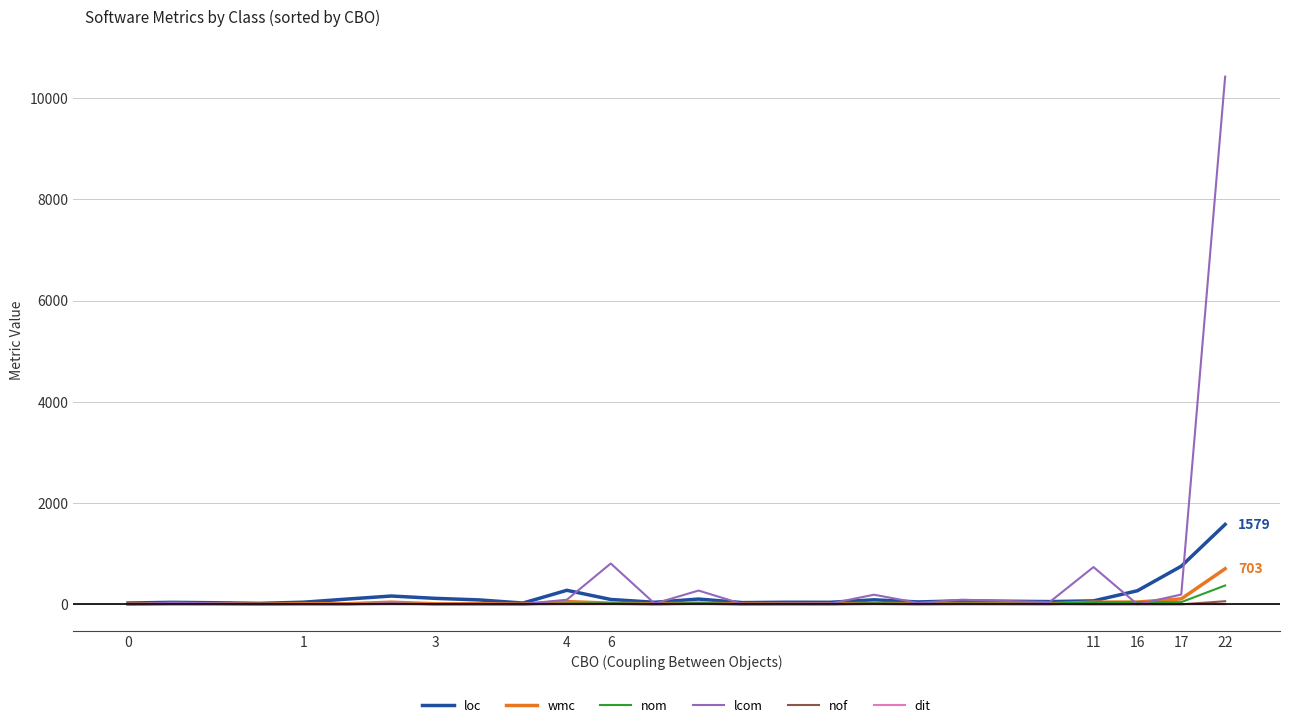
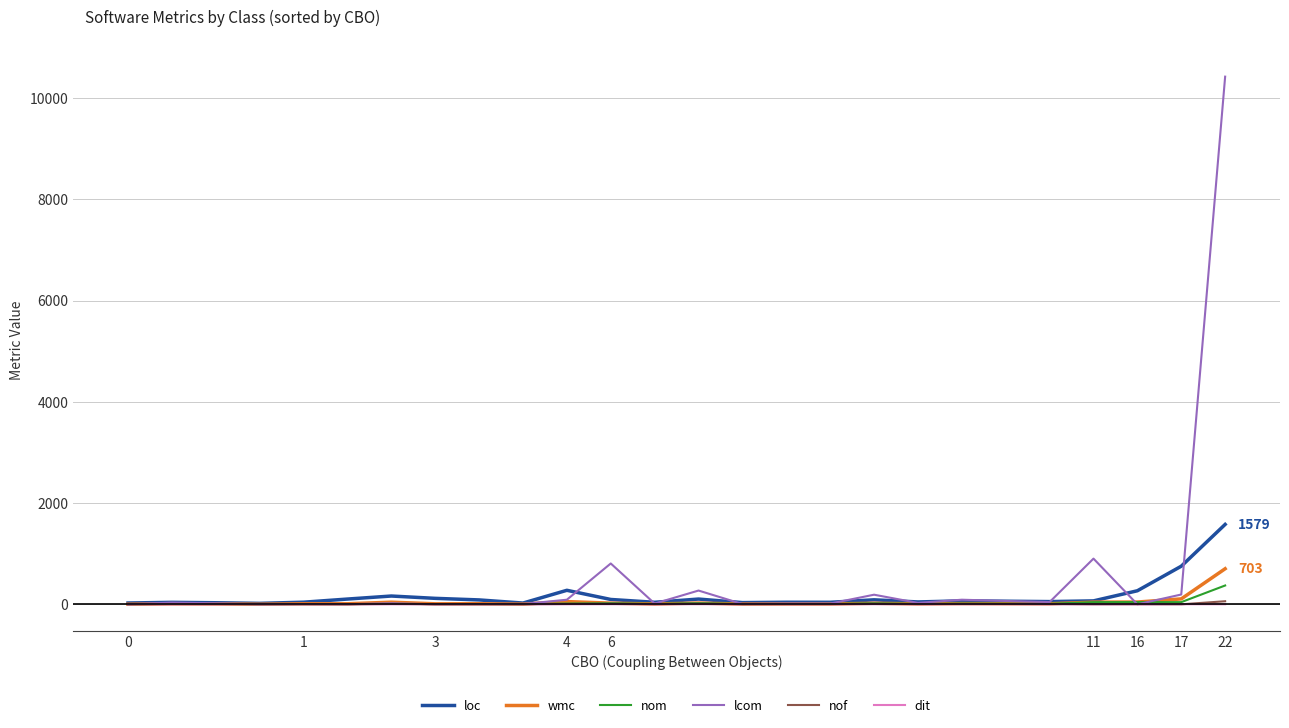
  {
    "loc": {
      "22": 1579
    },
    "wmc": {
      "22": 703
    },
    "nom": {
      "22": 400
    },
    "lcom": {
      "6": 800,
-     "11": 700,
+     "11": 900,
      "17": 200,
      "22": 10400
    },
    "nof": {
      "22": 100
    },
    "dit": {
      "22": 0
    }
  }
